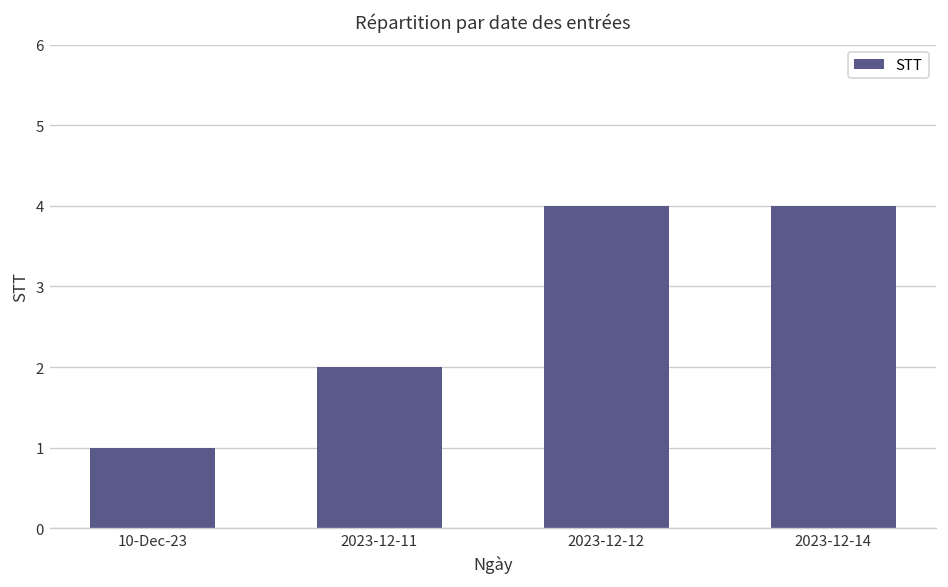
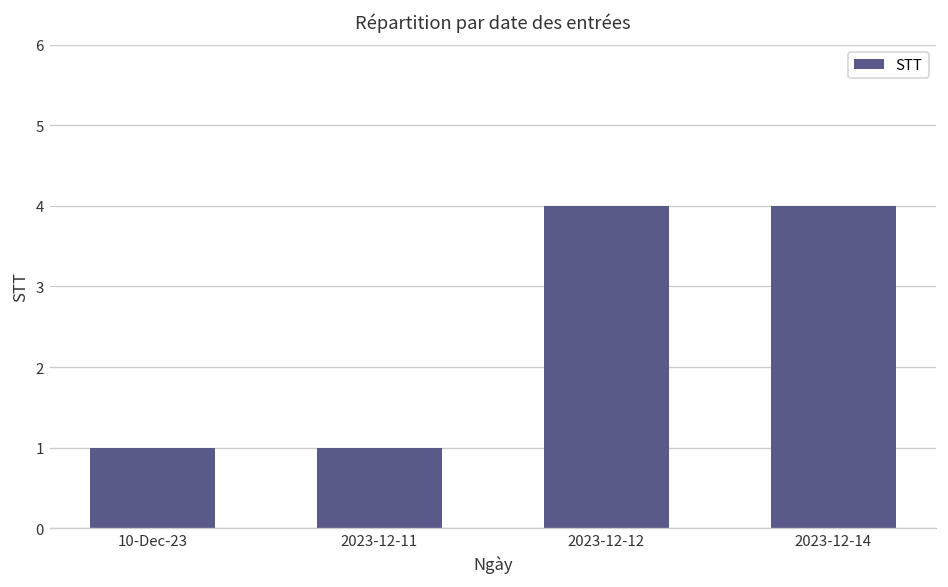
  {
    "10-Dec-23": 1,
-   "2023-12-11": 2,
+   "2023-12-11": 1,
    "2023-12-12": 4,
    "2023-12-14": 4
  }
